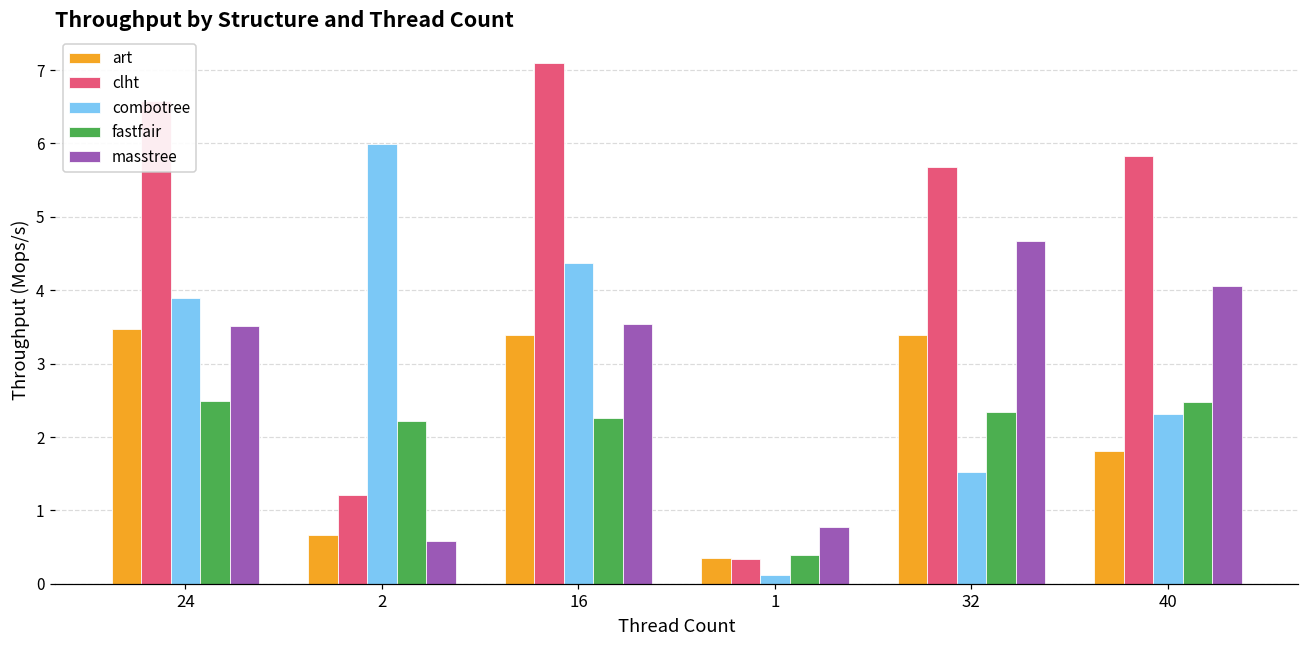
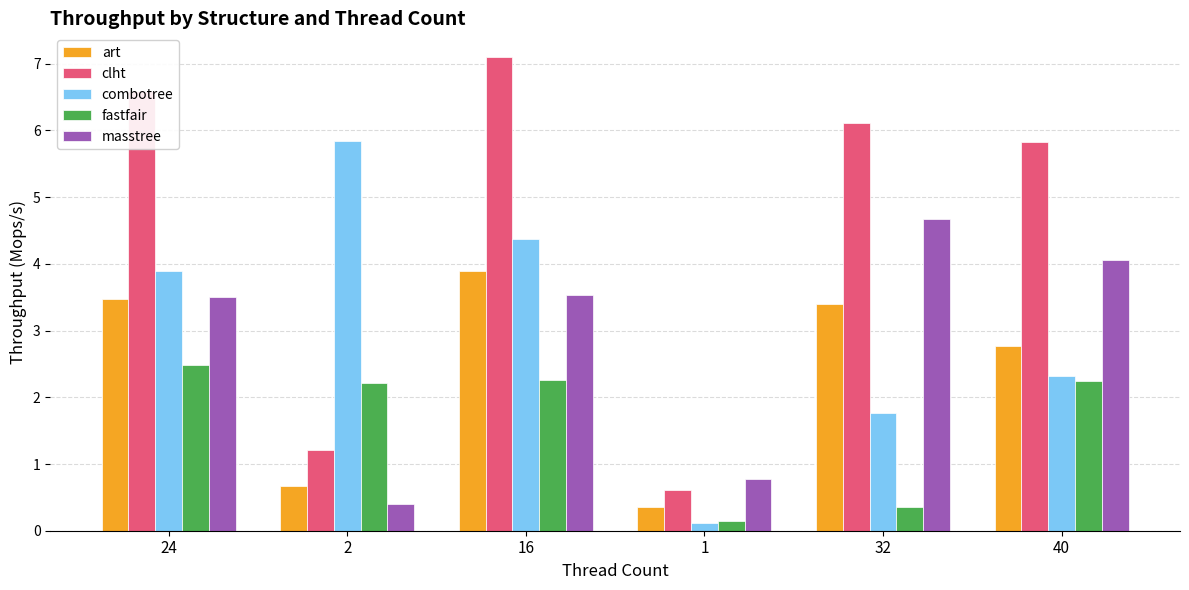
  {
    "art": {
      "24": 3.5,
      "2": 0.7,
-     "16": 3.4,
+     "16": 3.9,
      "1": 0.4,
      "32": 3.4,
-     "40": 1.8
+     "40": 2.8
    },
    "clht": {
      "2": 1.2,
      "16": 7.1,
-     "1": 0.3,
-     "32": 5.7,
+     "1": 0.6,
+     "32": 6.1,
      "40": 5.8
    },
    "combotree": {
      "24": 3.9,
-     "2": 6.0,
+     "2": 5.8,
      "16": 4.4,
      "1": 0.1,
-     "32": 1.5,
+     "32": 1.8,
      "40": 2.3
    },
    "fastfair": {
      "24": 2.5,
      "2": 2.2,
      "16": 2.3,
-     "1": 0.4,
-     "32": 2.3,
-     "40": 2.5
+     "1": 0.1,
+     "32": 0.4,
+     "40": 2.2
    },
    "masstree": {
      "24": 3.5,
-     "2": 0.6,
+     "2": 0.4,
      "16": 3.5,
      "1": 0.8,
      "32": 4.7,
      "40": 4.1
    }
  }
